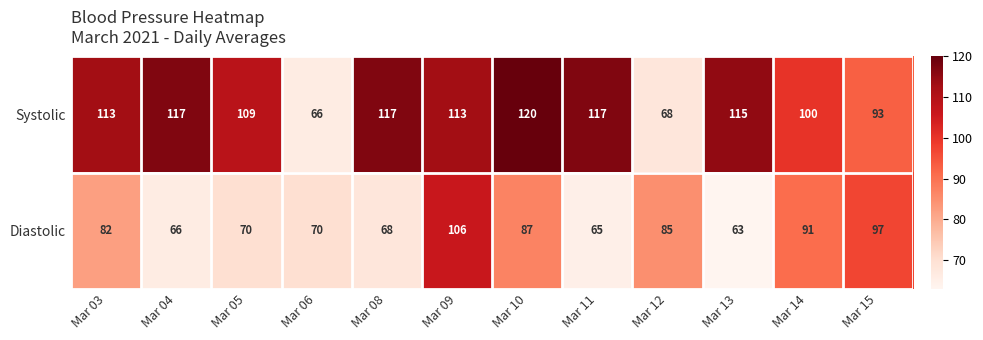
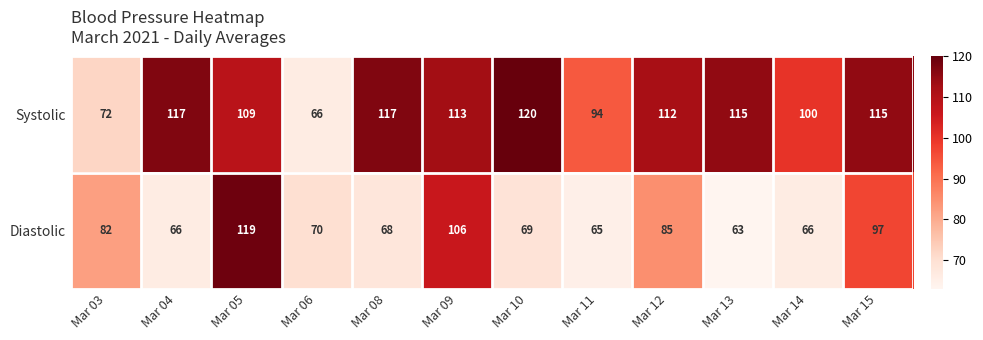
  {
    "Systolic": {
-     "Mar 03": 113,
+     "Mar 03": 72,
      "Mar 04": 117,
      "Mar 05": 109,
      "Mar 06": 66,
      "Mar 08": 117,
      "Mar 09": 113,
      "Mar 10": 120,
-     "Mar 11": 117,
-     "Mar 12": 68,
+     "Mar 11": 94,
+     "Mar 12": 112,
      "Mar 13": 115,
      "Mar 14": 100,
-     "Mar 15": 93
+     "Mar 15": 115
    },
    "Diastolic": {
      "Mar 03": 82,
      "Mar 04": 66,
-     "Mar 05": 70,
+     "Mar 05": 119,
      "Mar 06": 70,
      "Mar 08": 68,
      "Mar 09": 106,
-     "Mar 10": 87,
+     "Mar 10": 69,
      "Mar 11": 65,
      "Mar 12": 85,
      "Mar 13": 63,
-     "Mar 14": 91,
+     "Mar 14": 66,
      "Mar 15": 97
    }
  }
